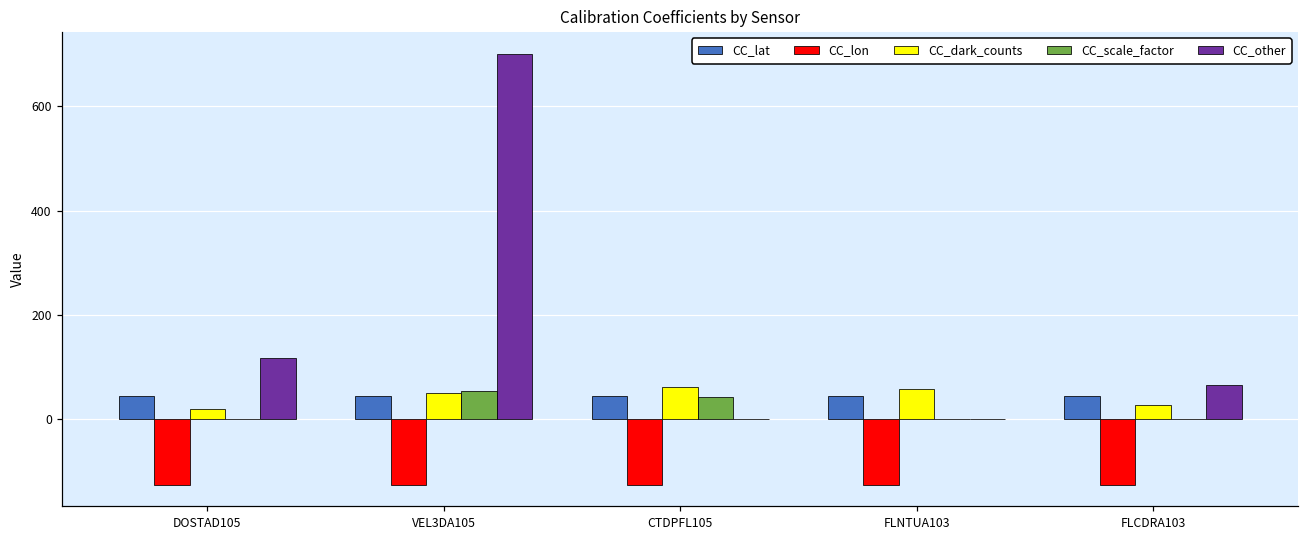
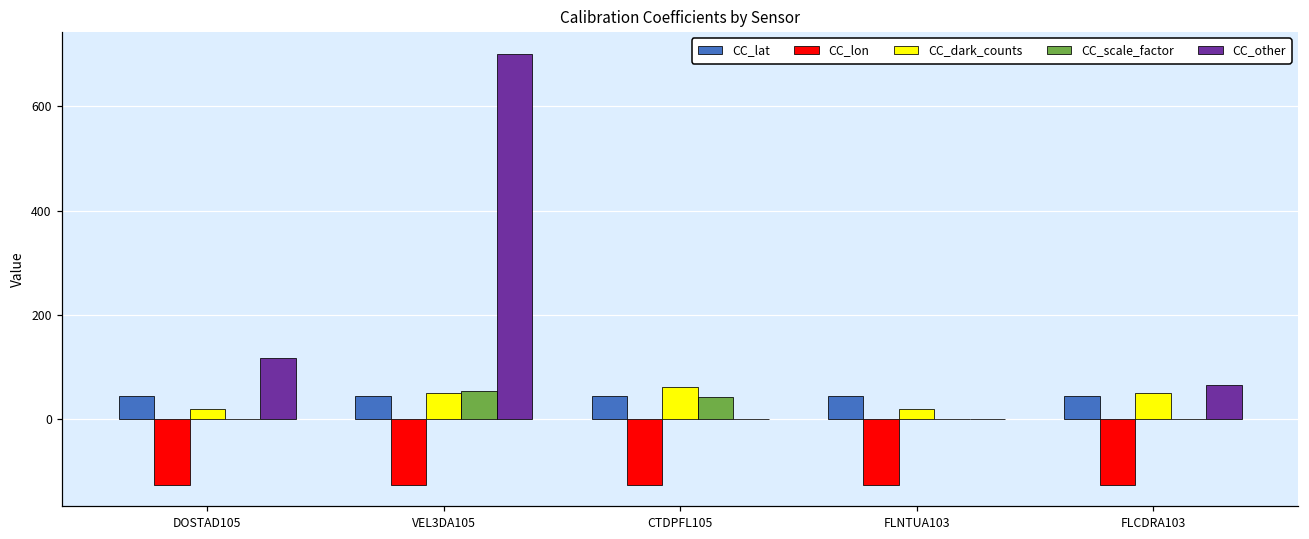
  {
    "CC_lat": {
      "DOSTAD105": 40,
      "VEL3DA105": 40,
      "CTDPFL105": 40,
      "FLNTUA103": 40,
      "FLCDRA103": 40
    },
    "CC_lon": {
      "DOSTAD105": -120,
      "VEL3DA105": -120,
      "CTDPFL105": -120,
      "FLNTUA103": -120,
      "FLCDRA103": -120
    },
    "CC_dark_counts": {
      "DOSTAD105": 20,
      "VEL3DA105": 50,
      "CTDPFL105": 60,
-     "FLNTUA103": 60,
-     "FLCDRA103": 30
+     "FLNTUA103": 20,
+     "FLCDRA103": 50
    },
    "CC_scale_factor": {
      "VEL3DA105": 50,
      "CTDPFL105": 40
    },
    "CC_other": {
      "DOSTAD105": 120,
      "VEL3DA105": 700,
      "FLCDRA103": 70
    }
  }
